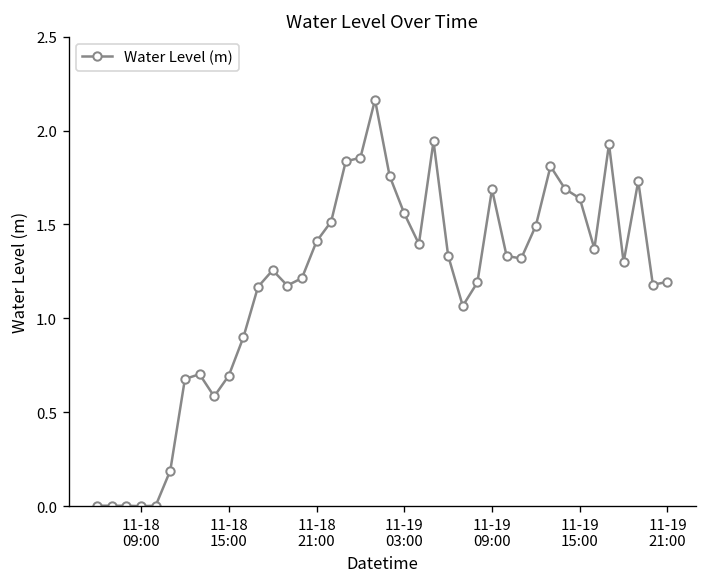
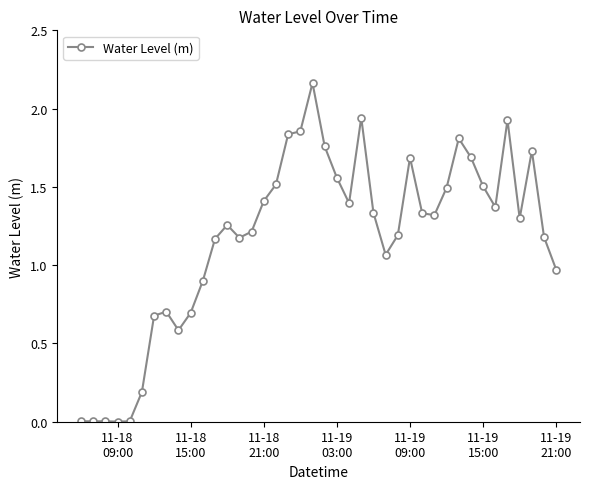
  {
    "11-18 09:00": 0.00,
    "11-18 15:00": 0.70,
    "11-18 21:00": 1.41,
    "11-19 03:00": 1.56,
    "11-19 09:00": 1.69,
-   "11-19 15:00": 1.64,
-   "11-19 21:00": 1.19
+   "11-19 15:00": 1.50,
+   "11-19 21:00": 0.97
  }
